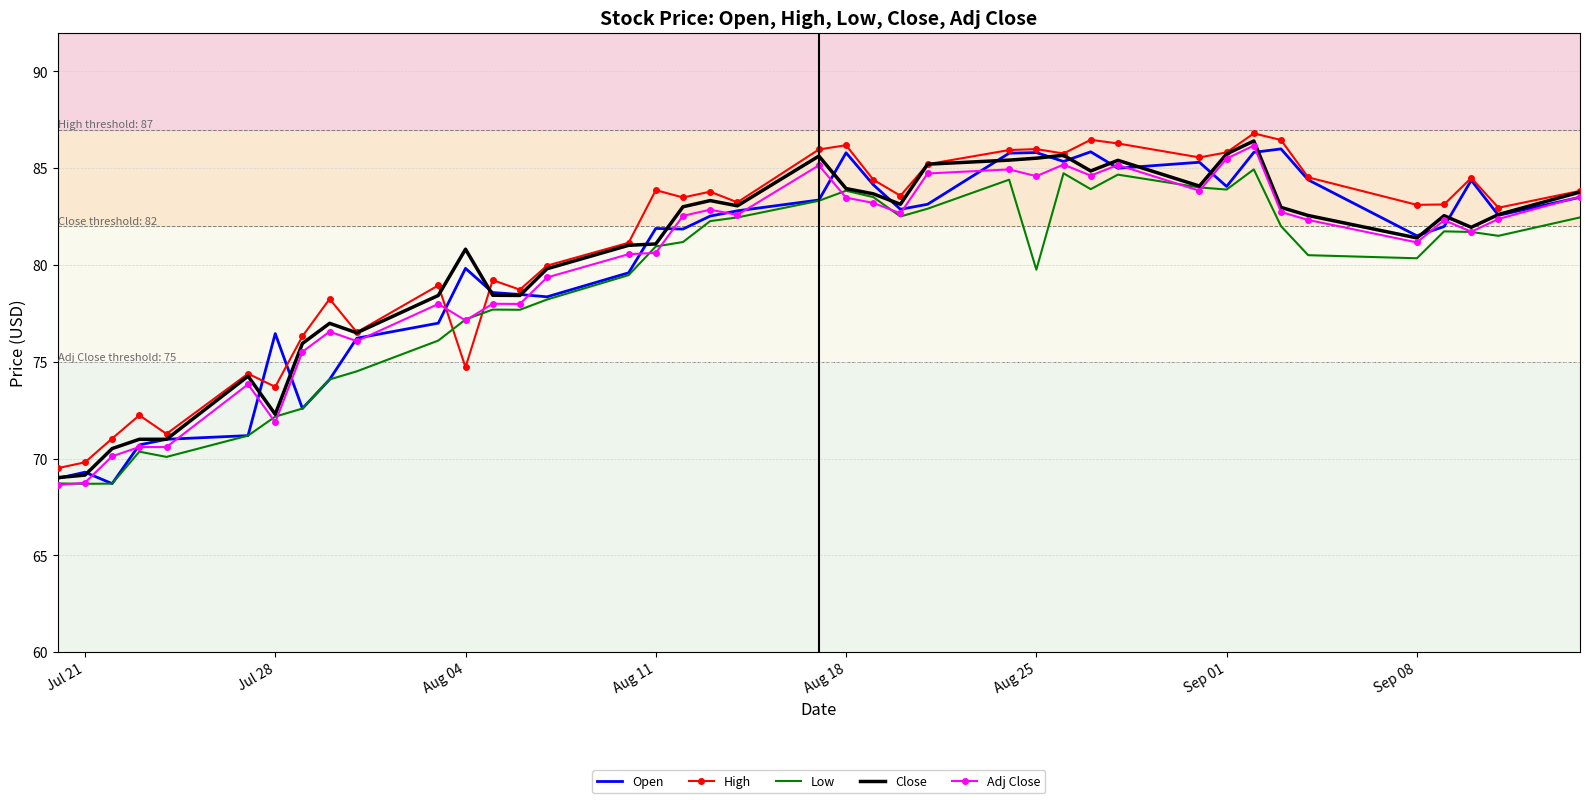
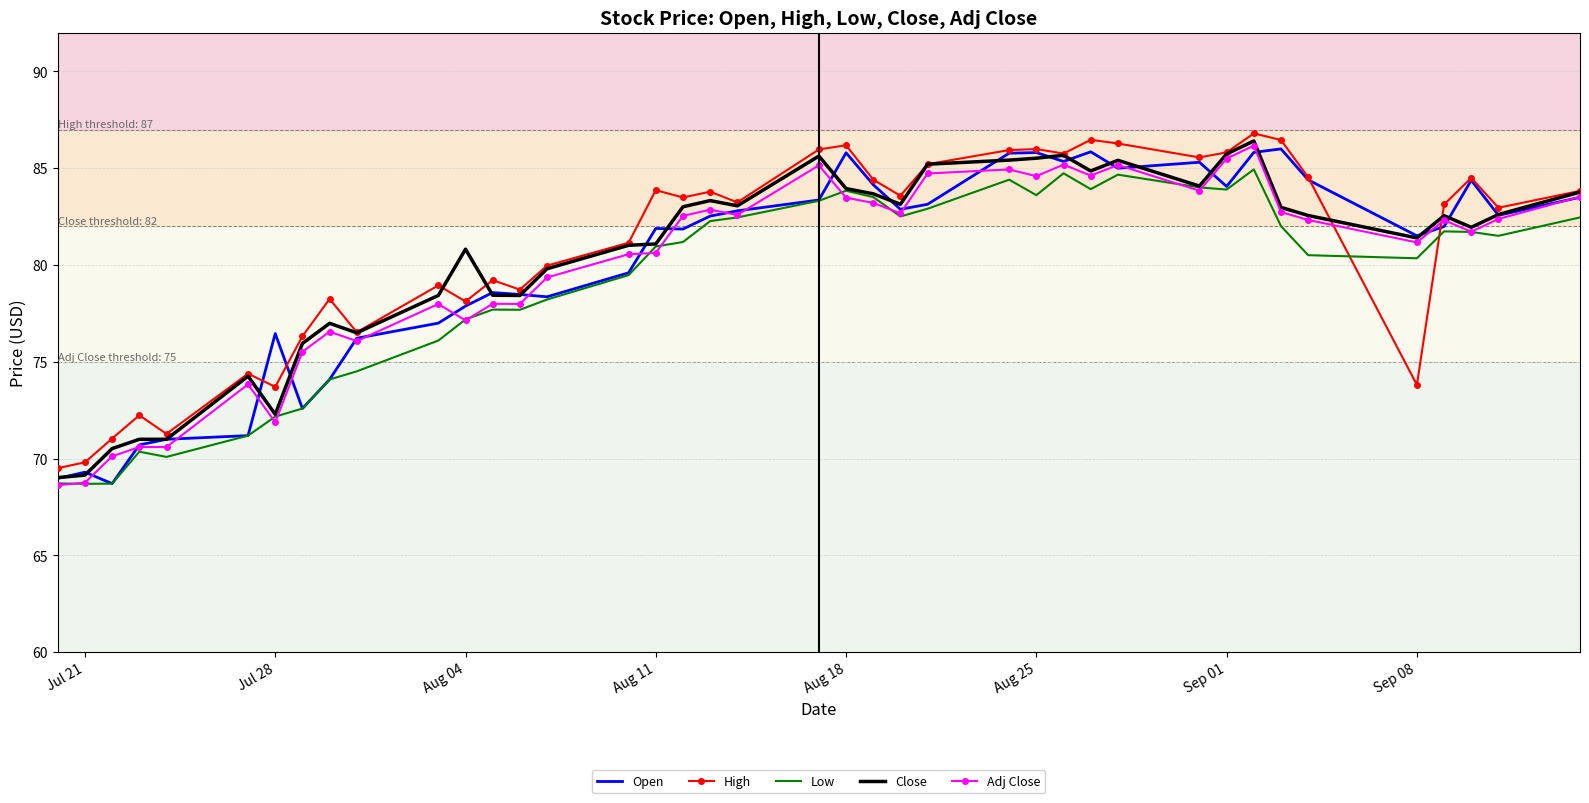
  {
    "Open": {
      "Jul 21": 69.3,
      "Jul 28": 76.5,
-     "Aug 04": 79.8,
+     "Aug 04": 77.9,
      "Aug 11": 81.9,
      "Aug 18": 85.8,
      "Aug 25": 85.8,
      "Sep 01": 84.1
    },
    "High": {
      "Jul 21": 69.8,
      "Jul 28": 73.7,
-     "Aug 04": 74.7,
+     "Aug 04": 78.1,
      "Aug 11": 83.9,
      "Aug 18": 86.2,
      "Aug 25": 86.0,
-     "Sep 08": 83.1
+     "Sep 08": 73.8
    },
    "Low": {
      "Aug 11": 81.0,
-     "Aug 25": 79.8,
+     "Aug 25": 83.6,
      "Sep 01": 83.9,
      "Sep 08": 80.4
    },
    "Close": {
      "Jul 21": 69.2,
      "Aug 04": 80.8,
      "Aug 11": 81.1,
      "Aug 25": 85.5
    },
    "Adj Close": {
      "Jul 28": 71.9,
      "Aug 11": 80.6,
      "Aug 18": 83.5,
      "Aug 25": 84.6,
      "Sep 01": 85.5,
      "Sep 08": 81.2
    }
  }
